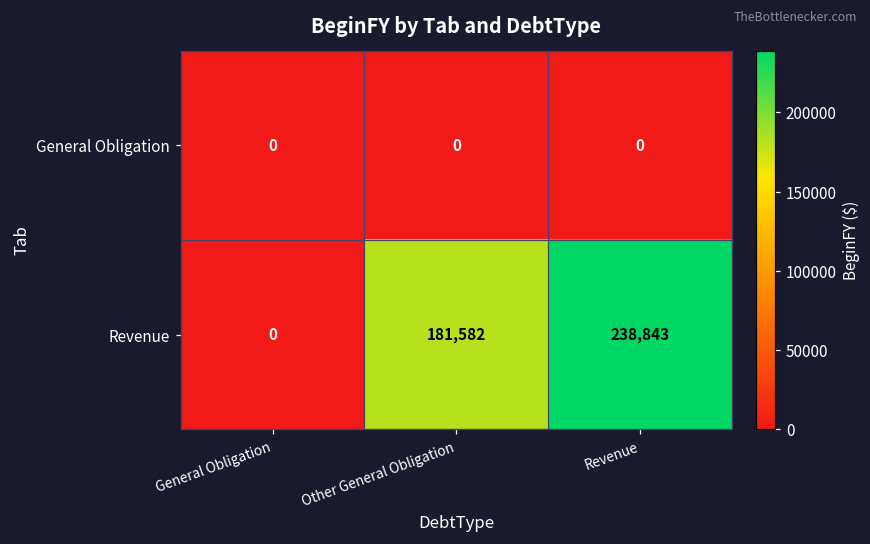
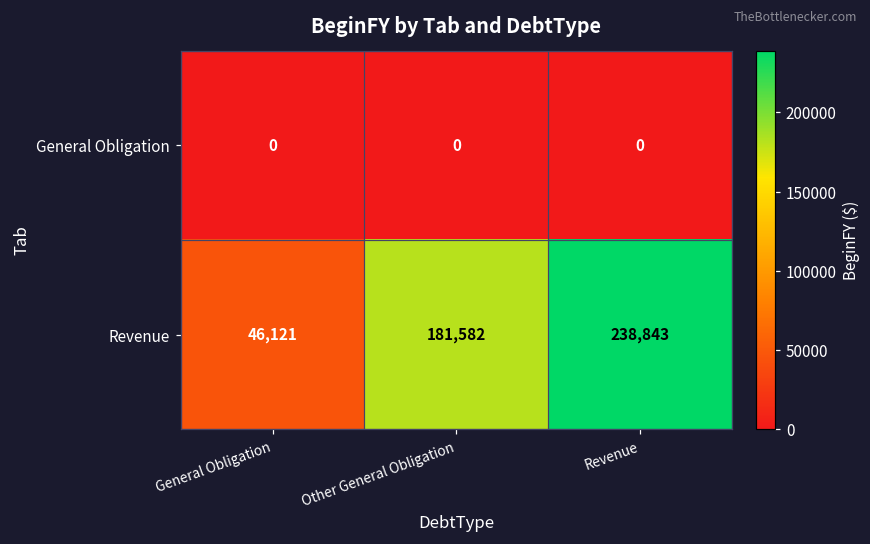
  {
    "General Obligation": {
      "General Obligation": "0",
      "Other General Obligation": "0",
      "Revenue": "0"
    },
    "Revenue": {
-     "General Obligation": "0",
+     "General Obligation": "46,121",
      "Other General Obligation": "181,582",
      "Revenue": "238,843"
    }
  }
